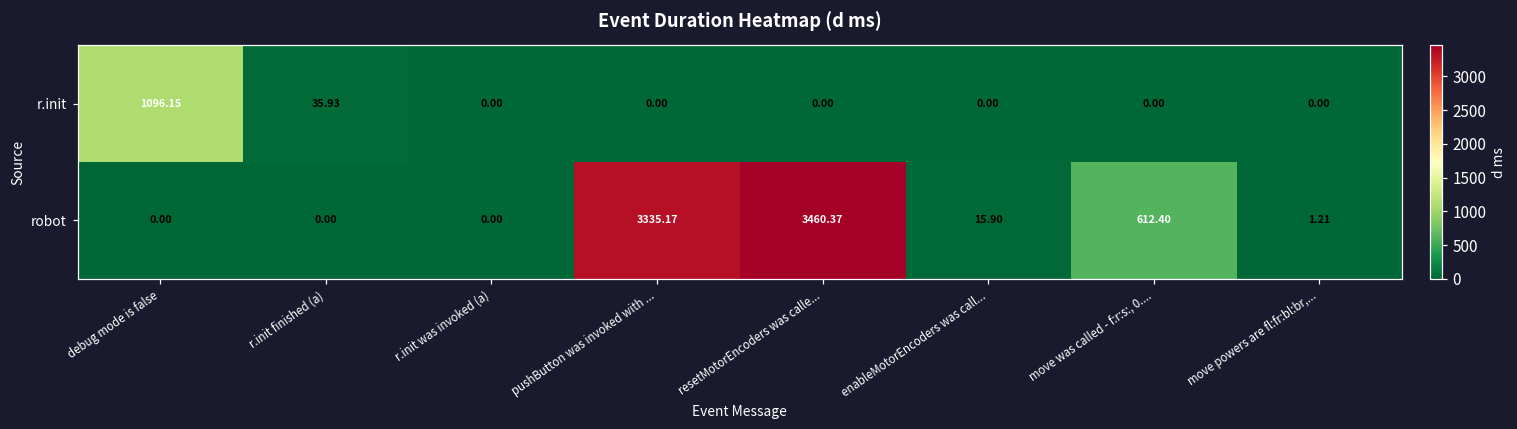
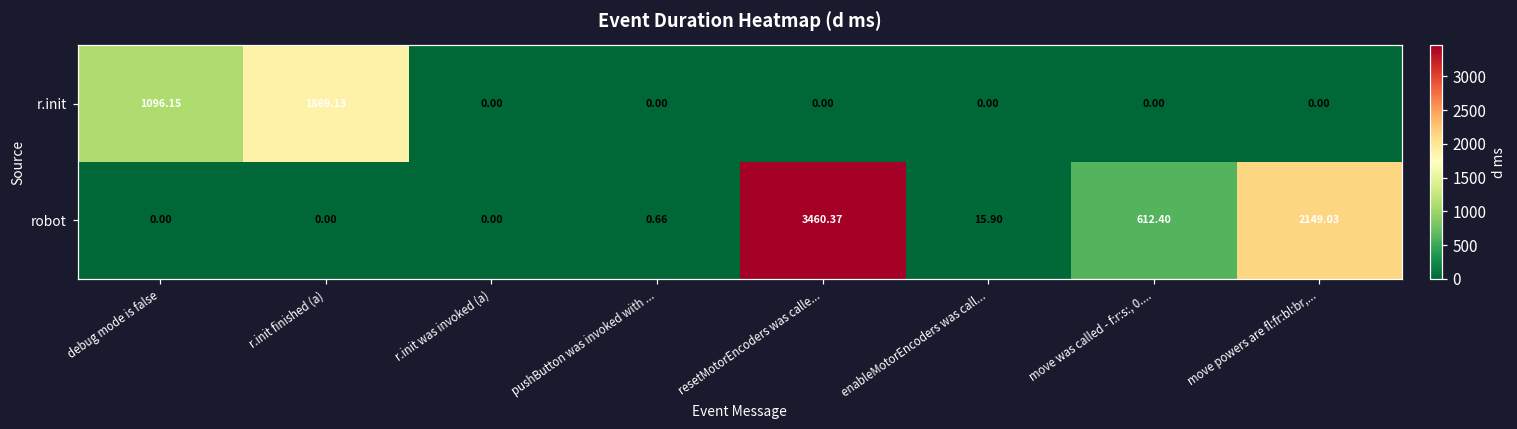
  {
    "r.init": {
      "debug mode is false": 1096.15,
-     "r.init finished (a)": 35.93,
+     "r.init finished (a)": 1869.13,
      "r.init was invoked (a)": 0.00,
      "pushButton was invoked with ...": 0.00,
      "resetMotorEncoders was calle...": 0.00,
      "enableMotorEncoders was call...": 0.00,
      "move was called - f:r:s:, 0....": 0.00,
      "move powers are fl:fr:bl:br,...": 0.00
    },
    "robot": {
      "debug mode is false": 0.00,
      "r.init finished (a)": 0.00,
      "r.init was invoked (a)": 0.00,
-     "pushButton was invoked with ...": 3335.17,
+     "pushButton was invoked with ...": 0.66,
      "resetMotorEncoders was calle...": 3460.37,
      "enableMotorEncoders was call...": 15.90,
      "move was called - f:r:s:, 0....": 612.40,
-     "move powers are fl:fr:bl:br,...": 1.21
+     "move powers are fl:fr:bl:br,...": 2149.03
    }
  }
